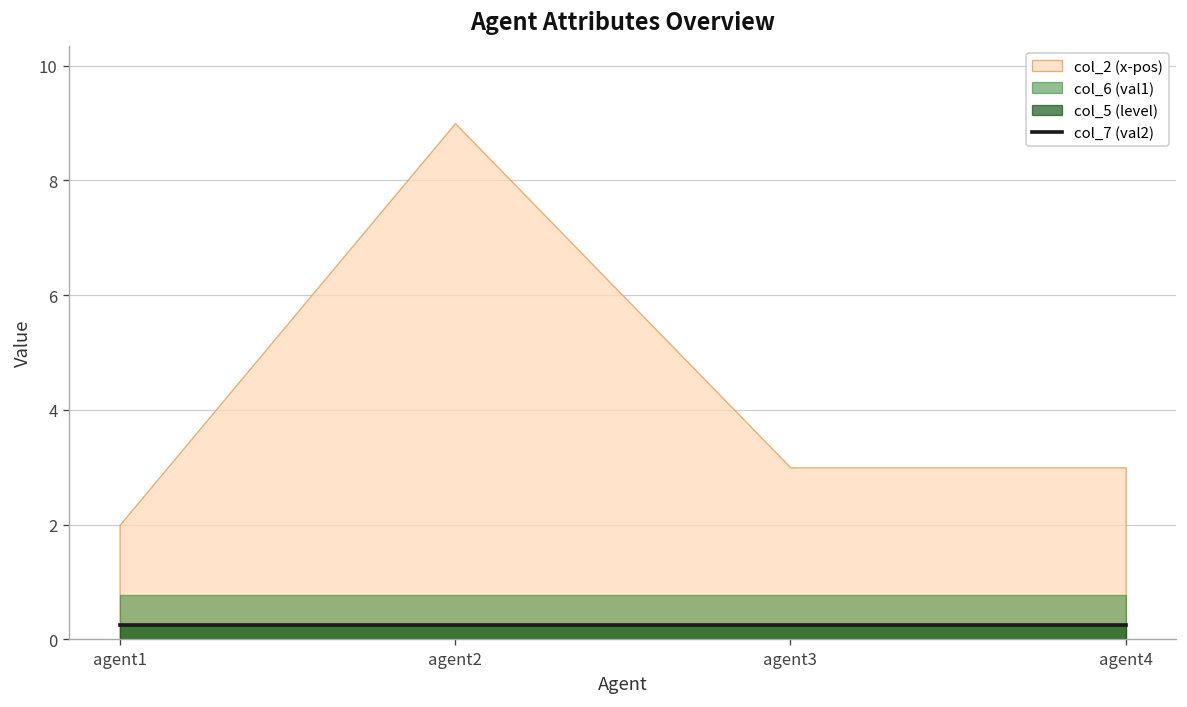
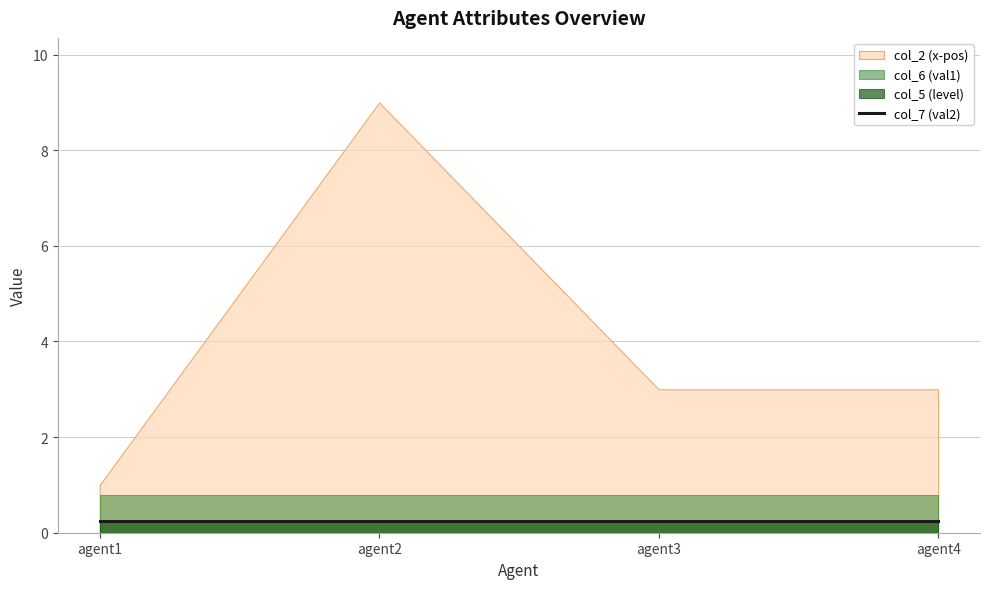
  {
    "col_2 (x-pos)": {
-     "agent1": 2,
+     "agent1": 1,
      "agent2": 9,
      "agent3": 3,
      "agent4": 3
    },
    "col_6 (val1)": {
      "agent1": 0.8,
      "agent2": 0.8,
      "agent3": 0.8,
      "agent4": 0.8
    },
    "col_5 (level)": {
      "agent1": 0.3,
      "agent2": 0.3,
      "agent3": 0.3,
      "agent4": 0.3
    }
  }
